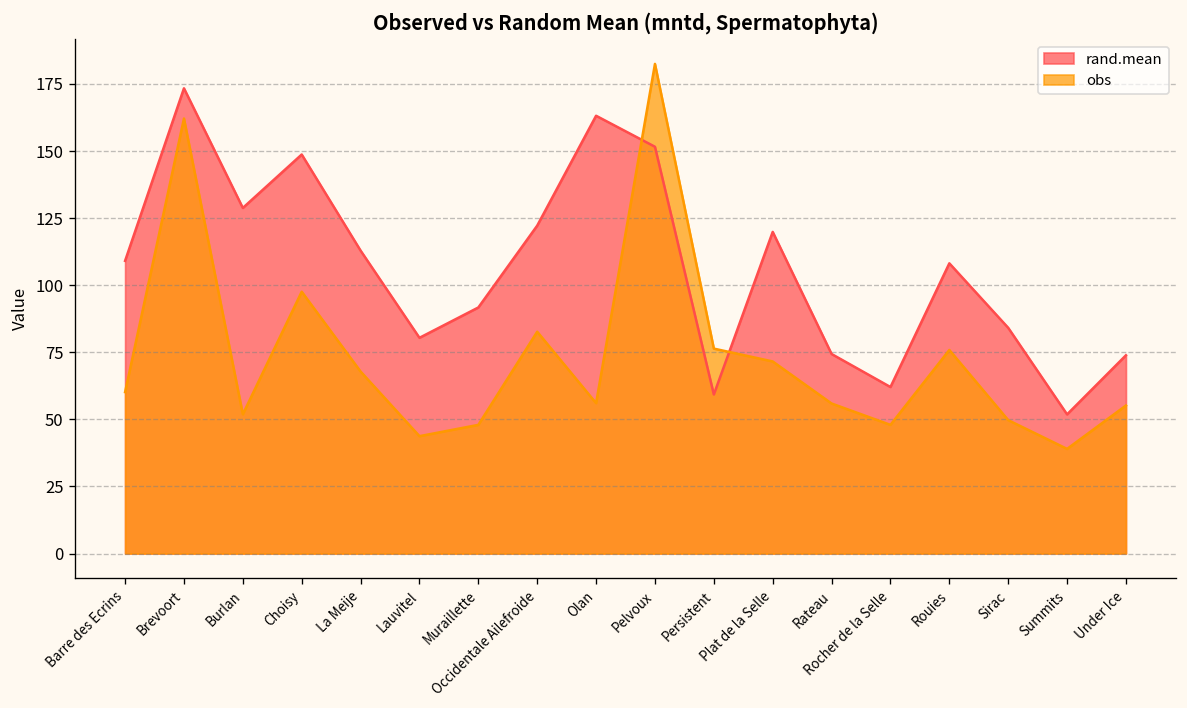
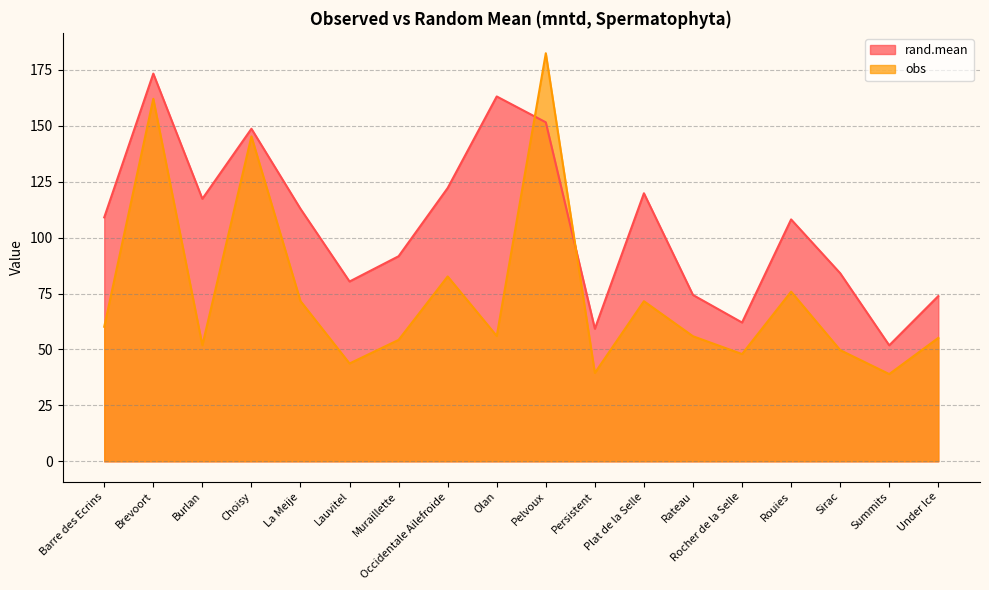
  {
    "rand.mean": {
      "Barre des Ecrins": 109,
      "Brevoort": 173,
-     "Burlan": 129,
+     "Burlan": 117,
      "Choisy": 149,
      "La Meije": 113,
      "Lauvitel": 80,
      "Muraillette": 92,
      "Occidentale Ailefroide": 122,
      "Olan": 163,
      "Pelvoux": 152,
      "Persistent": 59,
      "Plat de la Selle": 120,
      "Rateau": 74,
      "Rocher de la Selle": 62,
      "Rouies": 108,
      "Sirac": 84,
      "Summits": 52,
      "Under Ice": 74
    },
    "obs": {
      "Barre des Ecrins": 60,
      "Brevoort": 162,
      "Burlan": 52,
-     "Choisy": 98,
-     "La Meije": 68,
+     "Choisy": 145,
+     "La Meije": 72,
      "Lauvitel": 44,
-     "Muraillette": 48,
+     "Muraillette": 54,
      "Occidentale Ailefroide": 83,
      "Olan": 56,
      "Pelvoux": 182,
-     "Persistent": 76,
+     "Persistent": 40,
      "Plat de la Selle": 72,
      "Rateau": 56,
      "Rocher de la Selle": 48,
      "Rouies": 76,
      "Sirac": 50,
      "Summits": 39,
      "Under Ice": 55
    }
  }
